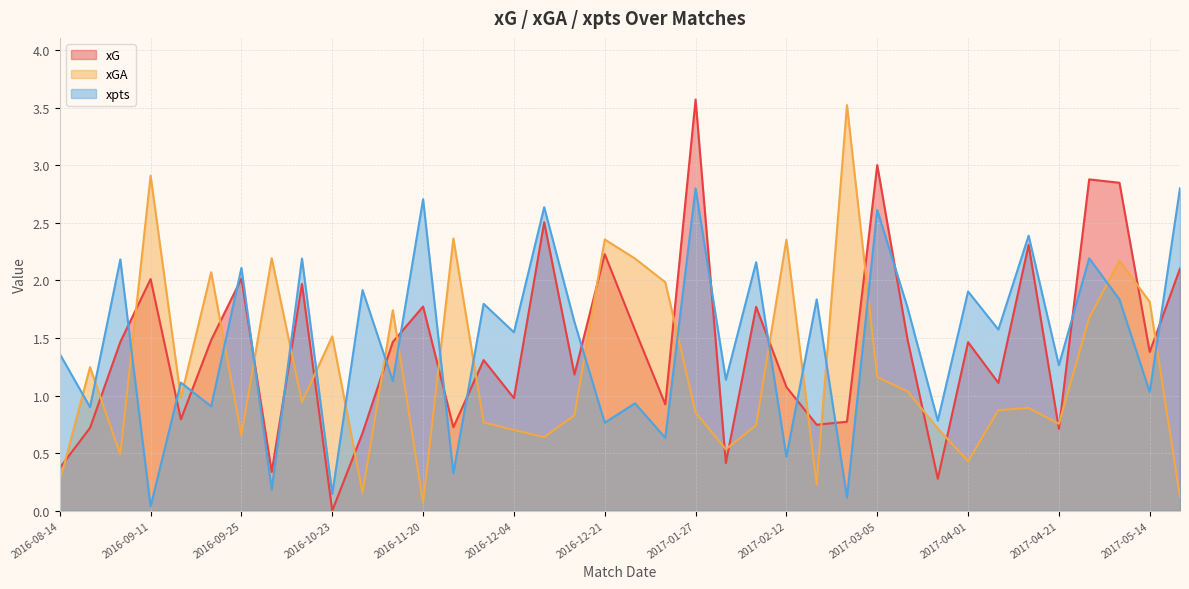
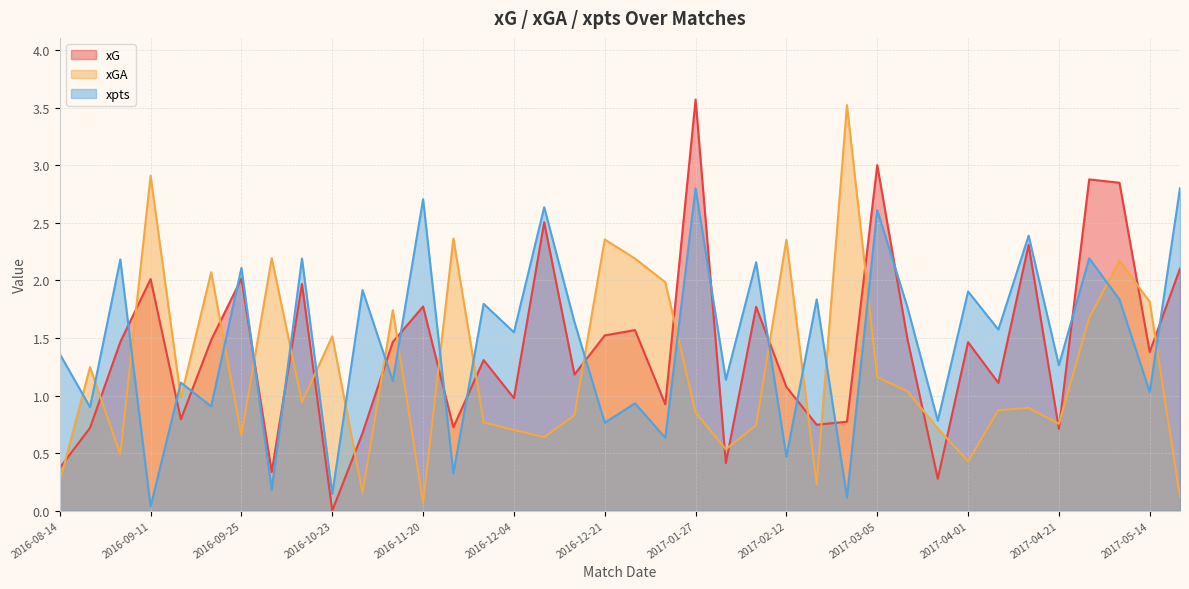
  {
    "xG": {
      "2016-08-14": 0.37,
      "2016-09-11": 2.01,
      "2016-09-25": 2.02,
      "2016-10-23": 0.00,
      "2016-11-20": 1.77,
      "2016-12-04": 0.98,
-     "2016-12-21": 2.23,
+     "2016-12-21": 1.52,
      "2017-01-27": 3.57,
      "2017-02-12": 1.07,
      "2017-03-05": 3.00,
      "2017-04-01": 1.46,
      "2017-04-21": 0.71,
      "2017-05-14": 1.38
    },
    "xGA": {
      "2016-08-14": 0.25,
      "2016-09-11": 2.91,
      "2016-09-25": 0.66,
      "2016-10-23": 1.51,
      "2016-11-20": 0.07,
      "2016-12-04": 0.70,
      "2016-12-21": 2.36,
      "2017-01-27": 0.85,
      "2017-02-12": 2.35,
      "2017-03-05": 1.16,
      "2017-04-01": 0.43,
      "2017-04-21": 0.75,
      "2017-05-14": 1.81
    },
    "xpts": {
      "2016-08-14": 1.36,
      "2016-09-11": 0.04,
      "2016-09-25": 2.11,
      "2016-10-23": 0.15,
      "2016-11-20": 2.70,
      "2016-12-04": 1.55,
      "2016-12-21": 0.76,
      "2017-01-27": 2.80,
      "2017-02-12": 0.47,
      "2017-03-05": 2.61,
      "2017-04-01": 1.90,
      "2017-04-21": 1.26,
      "2017-05-14": 1.03
    }
  }
